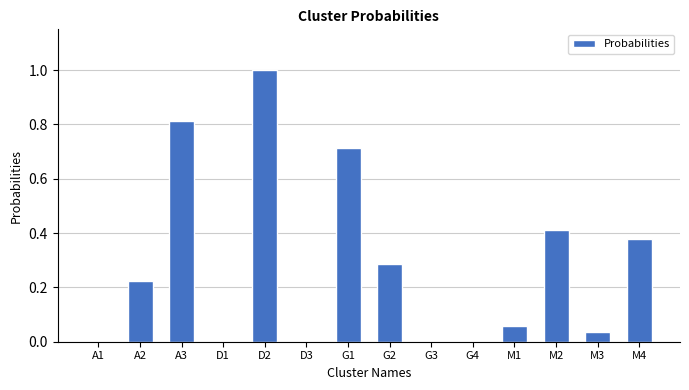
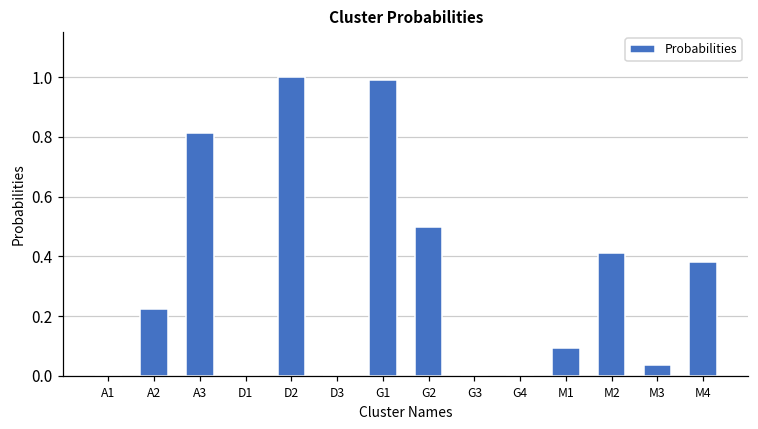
  {
    "A1": 0.00,
    "A2": 0.22,
    "A3": 0.81,
    "D1": 0.00,
    "D2": 1.00,
    "D3": 0.00,
-   "G1": 0.71,
-   "G2": 0.29,
+   "G1": 0.99,
+   "G2": 0.50,
    "G3": 0.00,
    "G4": 0.00,
-   "M1": 0.06,
+   "M1": 0.09,
    "M2": 0.41,
    "M3": 0.03,
    "M4": 0.38
  }
